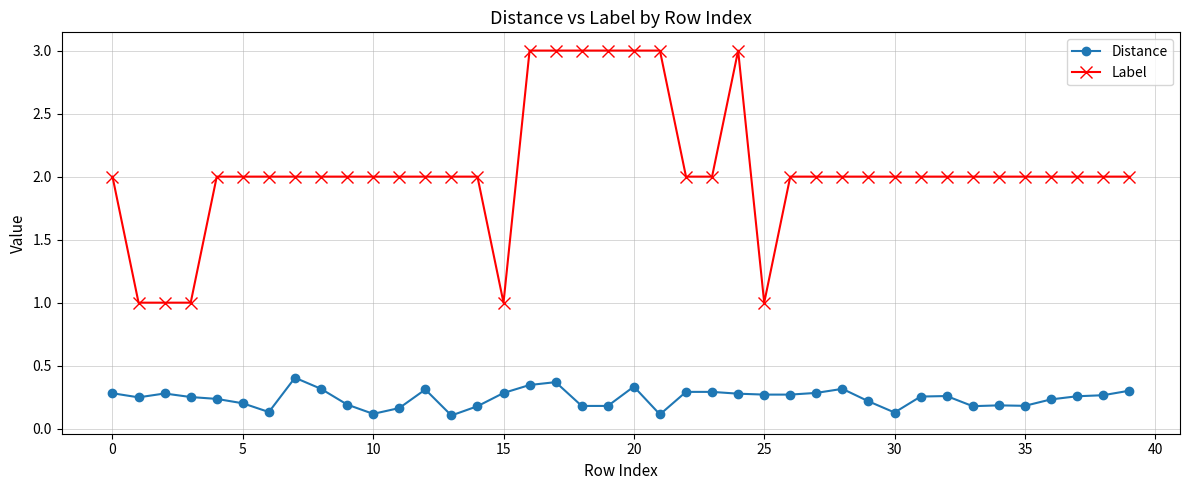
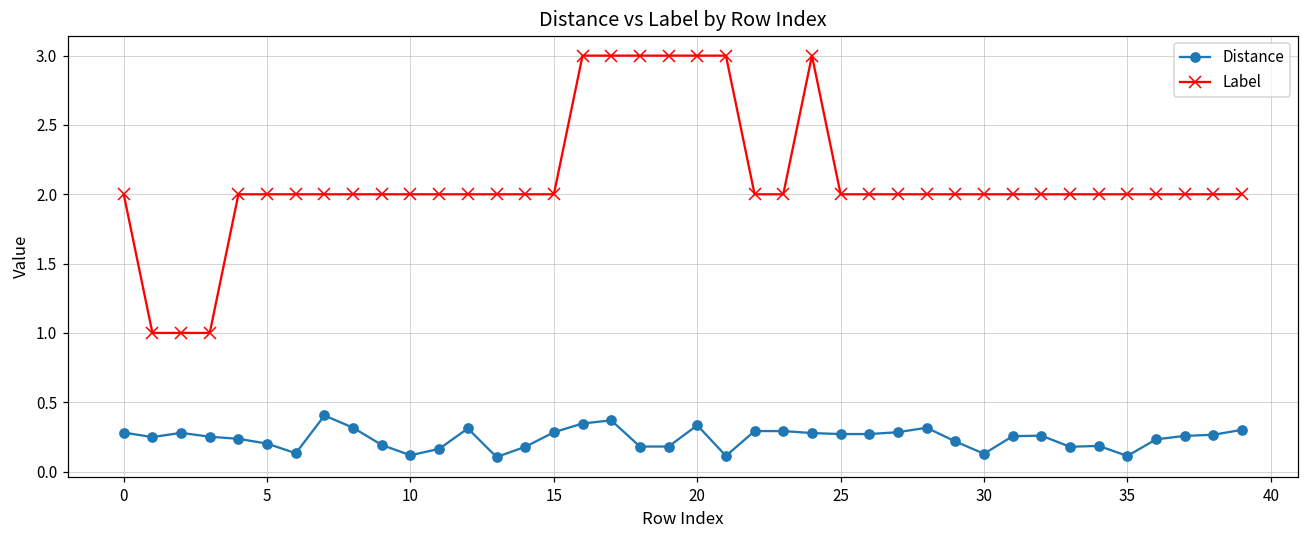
  {
    "Distance": {
      "0": 0.28,
      "5": 0.20,
      "10": 0.12,
      "15": 0.28,
      "20": 0.33,
      "25": 0.27,
      "30": 0.13,
-     "35": 0.18
+     "35": 0.11
    },
    "Label": {
      "0": 2,
      "5": 2,
      "10": 2,
-     "15": 1,
+     "15": 2,
      "20": 3,
-     "25": 1,
+     "25": 2,
      "30": 2,
      "35": 2
    }
  }
